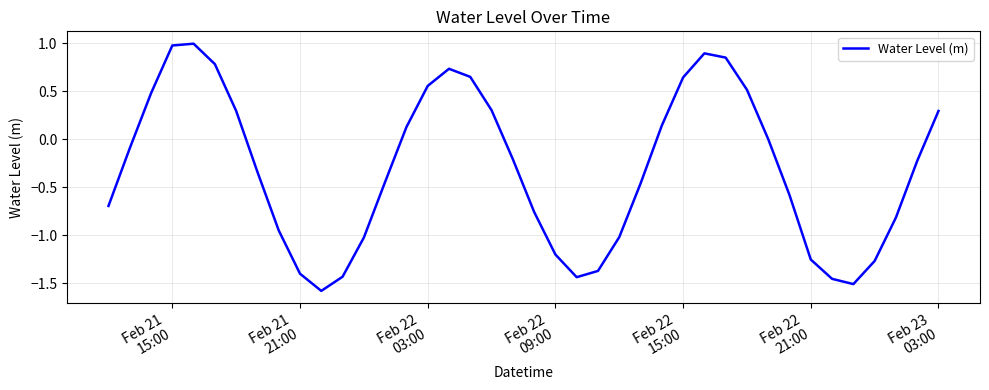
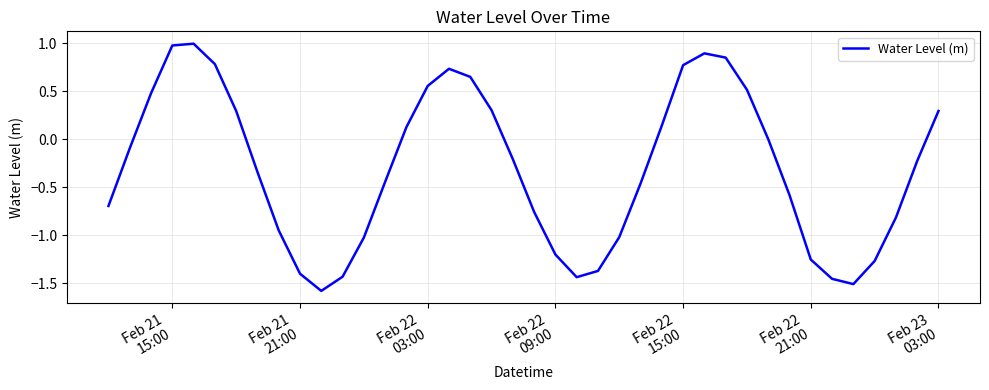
  {
    "Feb 21 15:00": 1.0,
    "Feb 21 21:00": -1.4,
    "Feb 22 03:00": 0.6,
    "Feb 22 09:00": -1.2,
-   "Feb 22 15:00": 0.6,
+   "Feb 22 15:00": 0.8,
    "Feb 22 21:00": -1.3,
    "Feb 23 03:00": 0.3
  }
